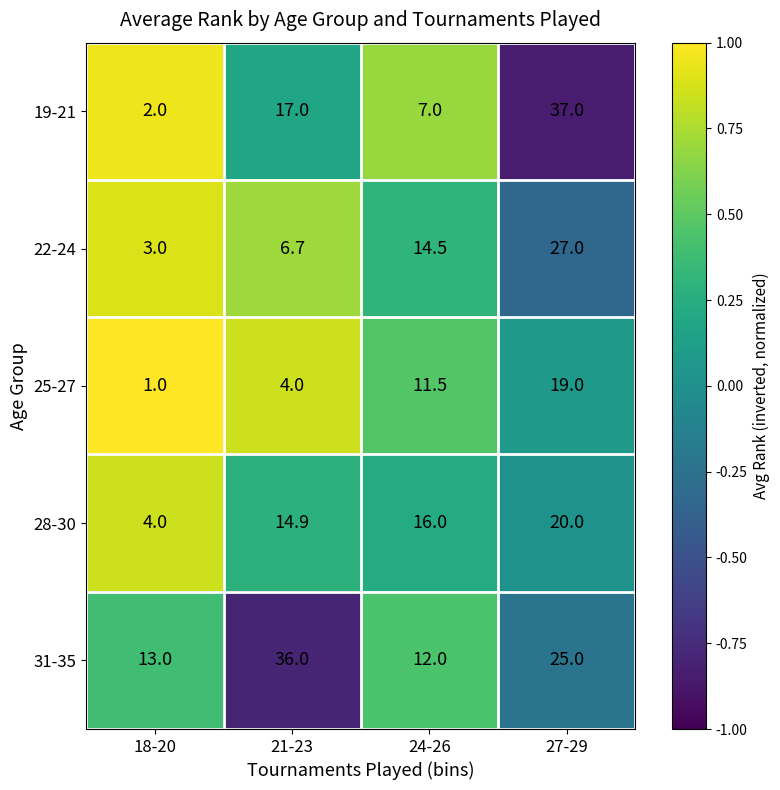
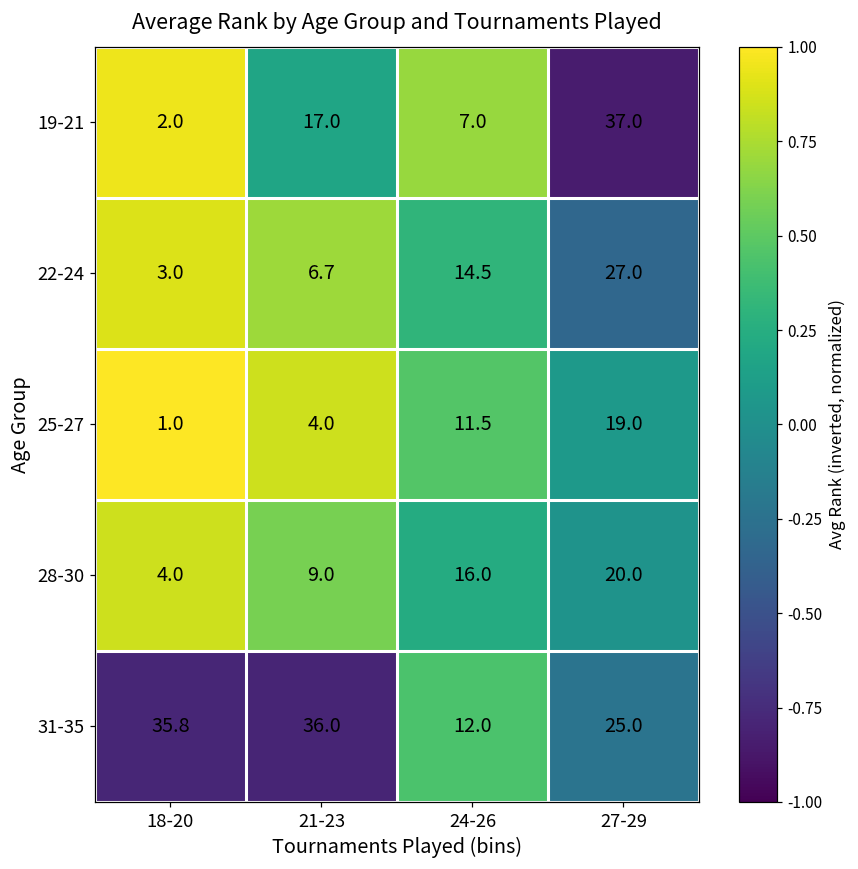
  {
    "19-21": {
      "18-20": 2.0,
      "21-23": 17.0,
      "24-26": 7.0,
      "27-29": 37.0
    },
    "22-24": {
      "18-20": 3.0,
      "21-23": 6.7,
      "24-26": 14.5,
      "27-29": 27.0
    },
    "25-27": {
      "18-20": 1.0,
      "21-23": 4.0,
      "24-26": 11.5,
      "27-29": 19.0
    },
    "28-30": {
      "18-20": 4.0,
-     "21-23": 14.9,
+     "21-23": 9.0,
      "24-26": 16.0,
      "27-29": 20.0
    },
    "31-35": {
-     "18-20": 13.0,
+     "18-20": 35.8,
      "21-23": 36.0,
      "24-26": 12.0,
      "27-29": 25.0
    }
  }
